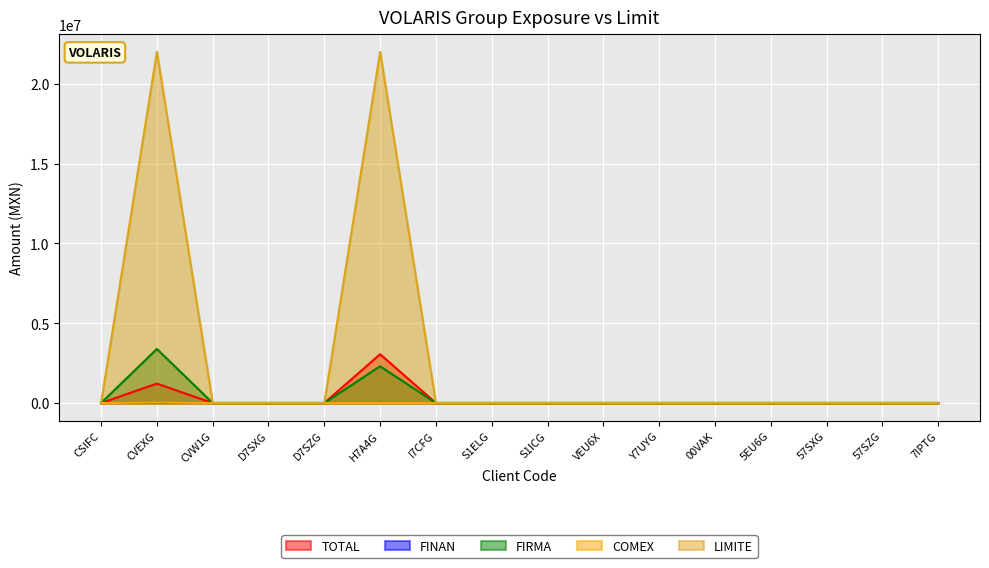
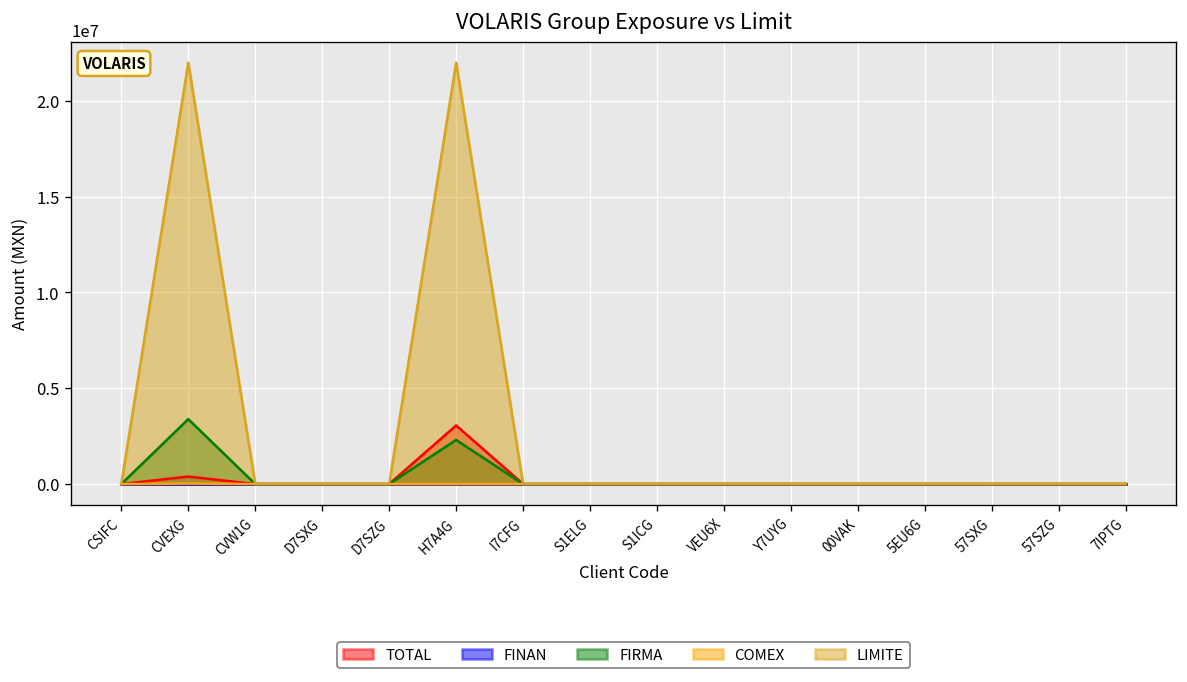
  {
    "TOTAL": {
-     "CVEXG": 1200000,
+     "CVEXG": 400000,
      "H7A4G": 3100000
    },
    "FIRMA": {
      "CVEXG": 3400000,
      "H7A4G": 2300000
    }
  }
